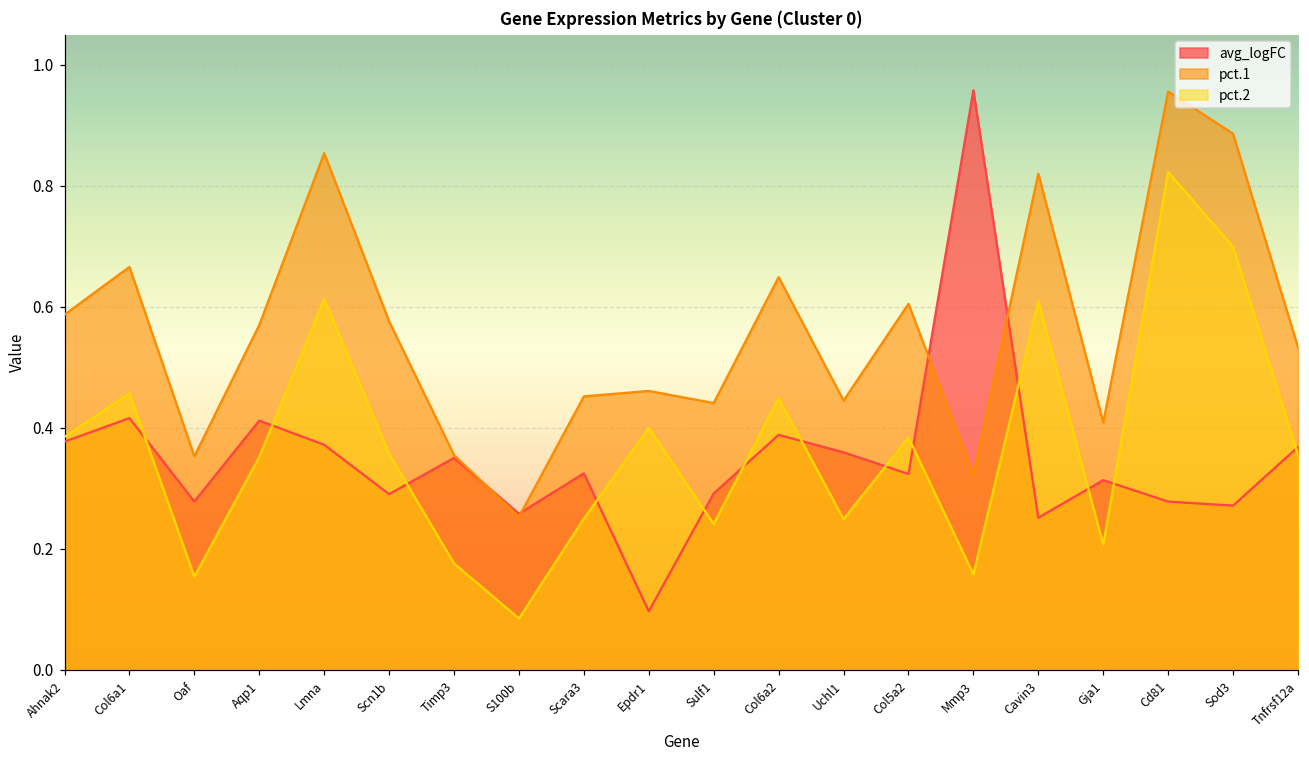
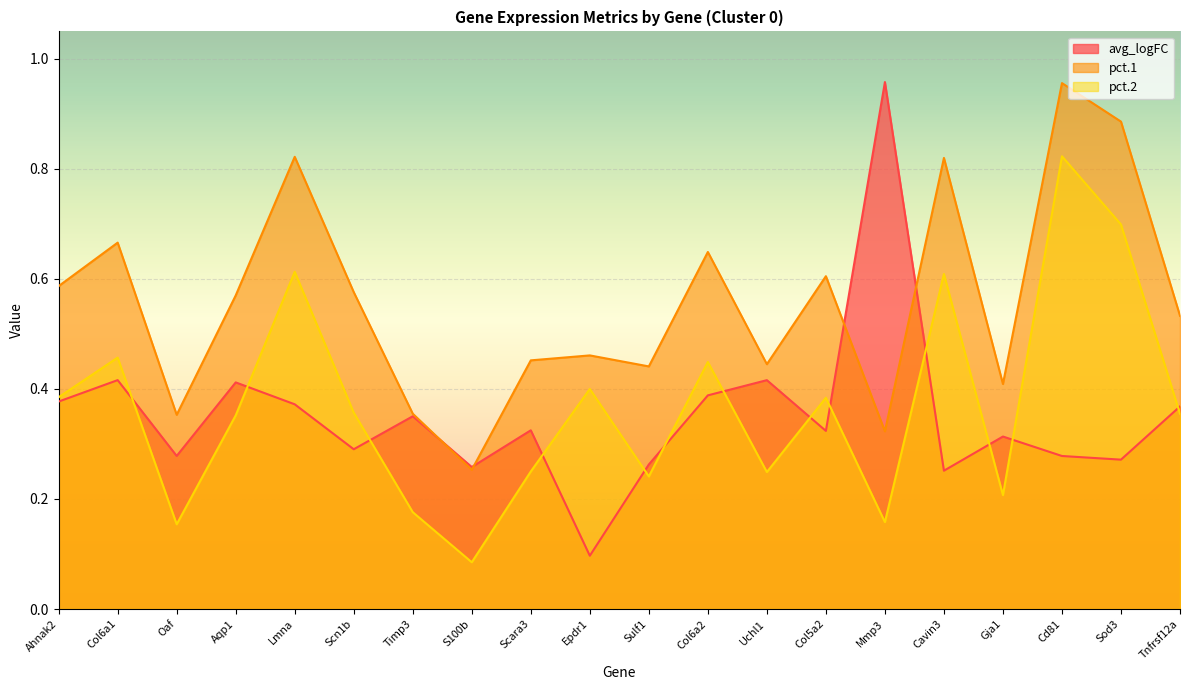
  {
    "avg_logFC": {
      "Ahnak2": 0.38,
      "Col6a1": 0.42,
      "Oaf": 0.28,
      "Aqp1": 0.41,
      "Lmna": 0.37,
      "Scn1b": 0.29,
      "Timp3": 0.35,
      "S100b": 0.26,
      "Scara3": 0.32,
      "Epdr1": 0.10,
-     "Sulf1": 0.29,
+     "Sulf1": 0.26,
      "Col6a2": 0.39,
-     "Uchl1": 0.36,
+     "Uchl1": 0.42,
      "Col5a2": 0.32,
      "Mmp3": 0.96,
      "Cavin3": 0.25,
      "Gja1": 0.31,
      "Cd81": 0.28,
      "Sod3": 0.27,
      "Tnfrsf12a": 0.37
    },
    "pct.1": {
      "Ahnak2": 0.59,
      "Col6a1": 0.67,
      "Oaf": 0.35,
      "Aqp1": 0.57,
-     "Lmna": 0.85,
+     "Lmna": 0.82,
      "Scn1b": 0.58,
      "Timp3": 0.36,
      "S100b": 0.25,
      "Scara3": 0.45,
      "Epdr1": 0.46,
      "Sulf1": 0.44,
      "Col6a2": 0.65,
      "Uchl1": 0.45,
      "Col5a2": 0.61,
      "Mmp3": 0.32,
      "Cavin3": 0.82,
      "Gja1": 0.41,
      "Cd81": 0.96,
      "Sod3": 0.89,
      "Tnfrsf12a": 0.53
    },
    "pct.2": {
      "Ahnak2": 0.39,
      "Col6a1": 0.46,
      "Oaf": 0.15,
      "Aqp1": 0.35,
      "Lmna": 0.61,
      "Scn1b": 0.36,
      "Timp3": 0.18,
      "S100b": 0.09,
      "Scara3": 0.25,
      "Epdr1": 0.40,
      "Sulf1": 0.24,
      "Col6a2": 0.45,
      "Uchl1": 0.25,
      "Col5a2": 0.38,
      "Mmp3": 0.16,
      "Cavin3": 0.61,
      "Gja1": 0.21,
      "Cd81": 0.82,
      "Sod3": 0.70,
      "Tnfrsf12a": 0.36
    }
  }
